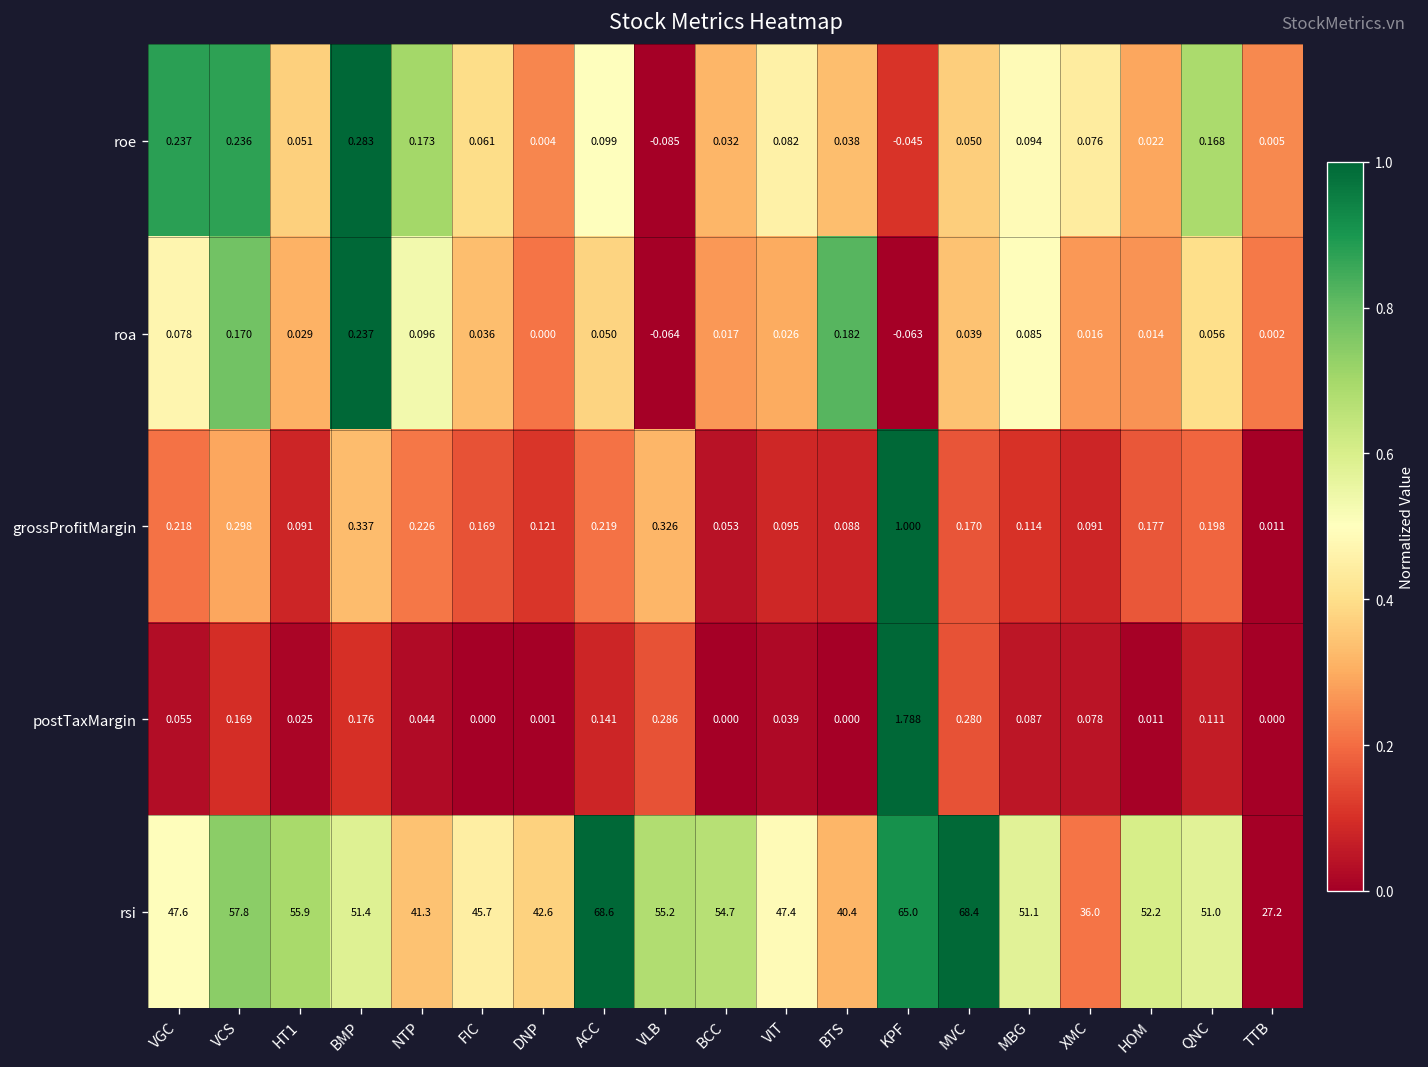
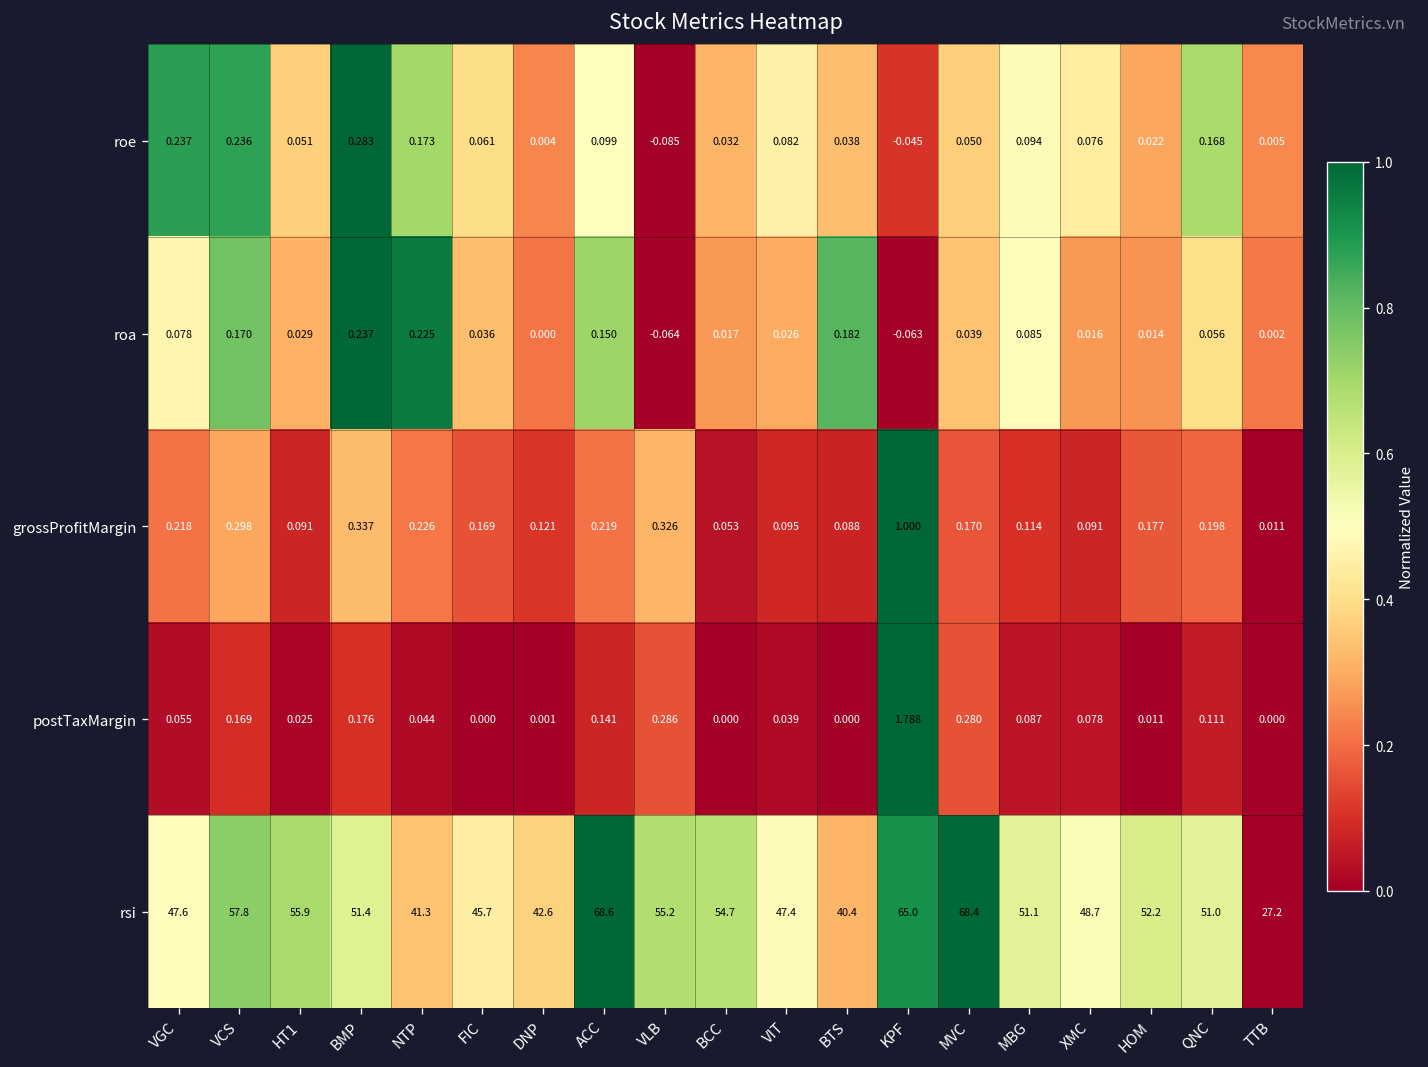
  {
    "roe": {
      "VGC": 0.237,
      "VCS": 0.236,
      "HT1": 0.051,
      "BMP": 0.283,
      "NTP": 0.173,
      "FIC": 0.061,
      "DNP": 0.004,
      "ACC": 0.099,
      "VLB": -0.085,
      "BCC": 0.032,
      "VIT": 0.082,
      "BTS": 0.038,
      "KPF": -0.045,
      "MVC": 0.050,
      "MBG": 0.094,
      "XMC": 0.076,
      "HOM": 0.022,
      "QNC": 0.168,
      "TTB": 0.005
    },
    "roa": {
      "VGC": 0.078,
      "VCS": 0.170,
      "HT1": 0.029,
      "BMP": 0.237,
-     "NTP": 0.096,
+     "NTP": 0.225,
      "FIC": 0.036,
      "DNP": 0.000,
-     "ACC": 0.050,
+     "ACC": 0.150,
      "VLB": -0.064,
      "BCC": 0.017,
      "VIT": 0.026,
      "BTS": 0.182,
      "KPF": -0.063,
      "MVC": 0.039,
      "MBG": 0.085,
      "XMC": 0.016,
      "HOM": 0.014,
      "QNC": 0.056,
      "TTB": 0.002
    },
    "grossProfitMargin": {
      "VGC": 0.218,
      "VCS": 0.298,
      "HT1": 0.091,
      "BMP": 0.337,
      "NTP": 0.226,
      "FIC": 0.169,
      "DNP": 0.121,
      "ACC": 0.219,
      "VLB": 0.326,
      "BCC": 0.053,
      "VIT": 0.095,
      "BTS": 0.088,
      "KPF": 1.000,
      "MVC": 0.170,
      "MBG": 0.114,
      "XMC": 0.091,
      "HOM": 0.177,
      "QNC": 0.198,
      "TTB": 0.011
    },
    "postTaxMargin": {
      "VGC": 0.055,
      "VCS": 0.169,
      "HT1": 0.025,
      "BMP": 0.176,
      "NTP": 0.044,
      "FIC": 0.000,
      "DNP": 0.001,
      "ACC": 0.141,
      "VLB": 0.286,
      "BCC": 0.000,
      "VIT": 0.039,
      "BTS": 0.000,
      "KPF": 1.788,
      "MVC": 0.280,
      "MBG": 0.087,
      "XMC": 0.078,
      "HOM": 0.011,
      "QNC": 0.111,
      "TTB": 0.000
    },
    "rsi": {
      "VGC": 47.6,
      "VCS": 57.8,
      "HT1": 55.9,
      "BMP": 51.4,
      "NTP": 41.3,
      "FIC": 45.7,
      "DNP": 42.6,
      "ACC": 68.6,
      "VLB": 55.2,
      "BCC": 54.7,
      "VIT": 47.4,
      "BTS": 40.4,
      "KPF": 65.0,
      "MVC": 68.4,
      "MBG": 51.1,
-     "XMC": 36.0,
+     "XMC": 48.7,
      "HOM": 52.2,
      "QNC": 51.0,
      "TTB": 27.2
    }
  }
